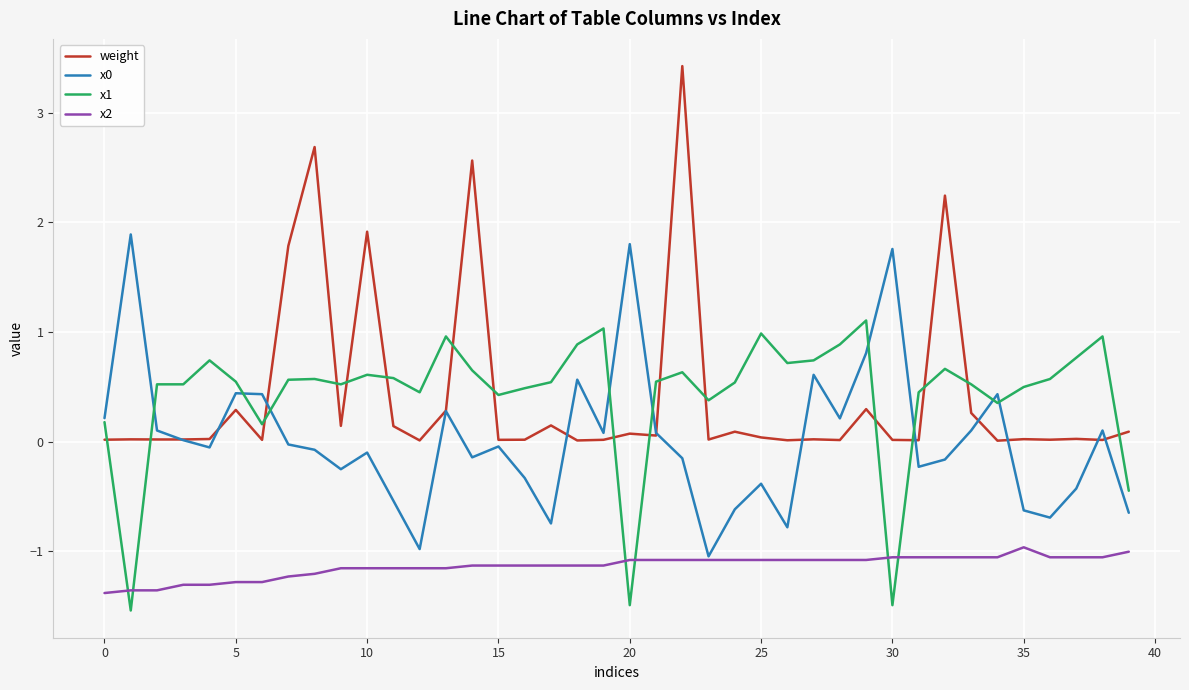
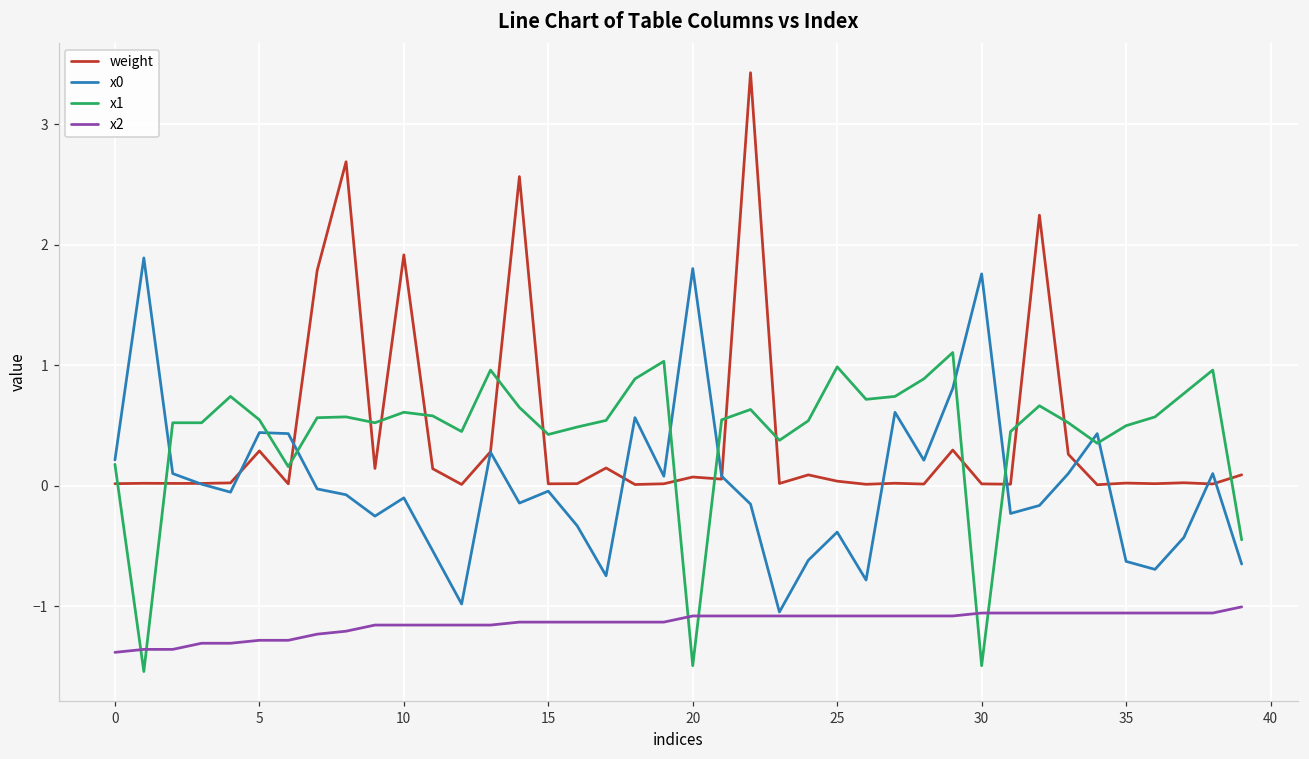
  {
    "weight": {
      "0": 0.02,
      "5": 0.29,
      "10": 1.92,
      "15": 0.02,
      "20": 0.07,
      "25": 0.04,
      "30": 0.02,
      "35": 0.02
    },
    "x0": {
      "0": 0.21,
      "5": 0.44,
      "10": -0.10,
      "15": -0.04,
      "20": 1.80,
      "25": -0.38,
      "30": 1.76,
      "35": -0.63
    },
    "x1": {
      "0": 0.18,
      "5": 0.55,
      "10": 0.61,
      "15": 0.43,
      "20": -1.49,
      "25": 0.99,
      "30": -1.49,
      "35": 0.50
    },
    "x2": {
      "0": -1.38,
      "5": -1.28,
      "10": -1.16,
      "15": -1.13,
      "20": -1.08,
      "25": -1.08,
      "30": -1.06,
-     "35": -0.96
+     "35": -1.06
    }
  }
